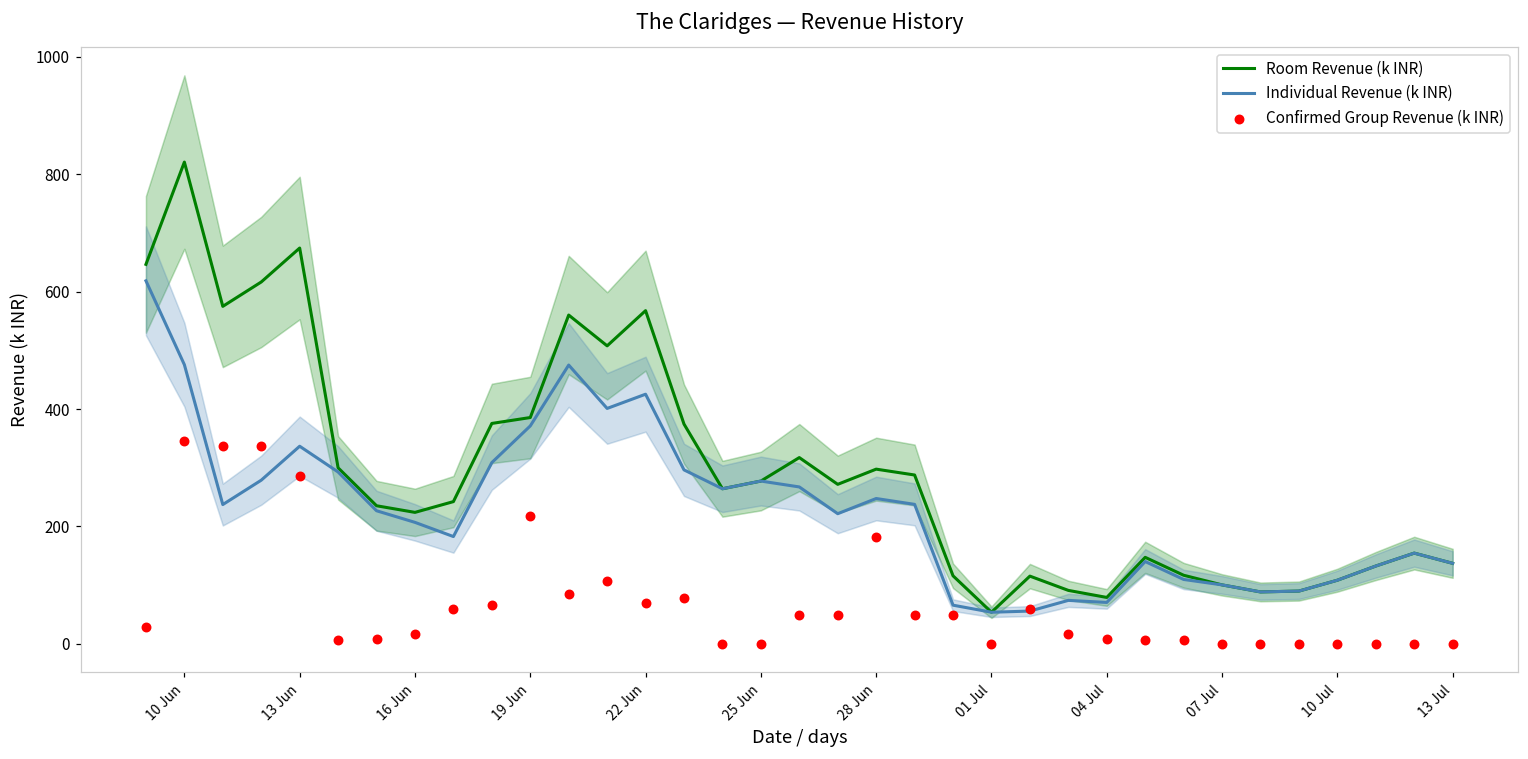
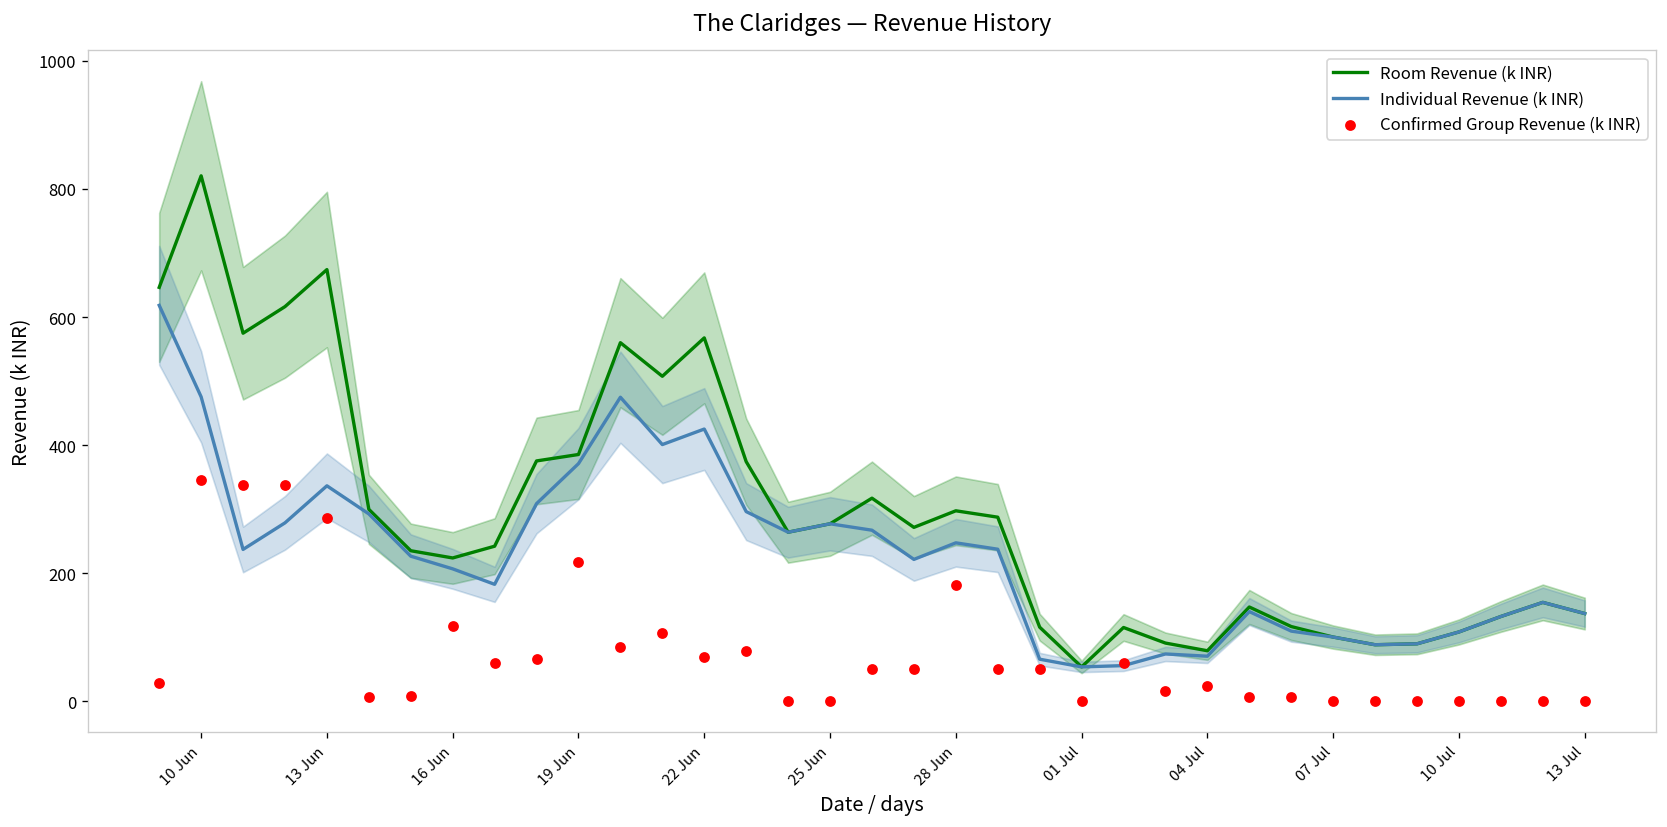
  {
    "Confirmed Group Revenue (k INR)": {
-     "16 Jun": 20,
-     "04 Jul": 10
+     "16 Jun": 120,
+     "04 Jul": 20
    }
  }
